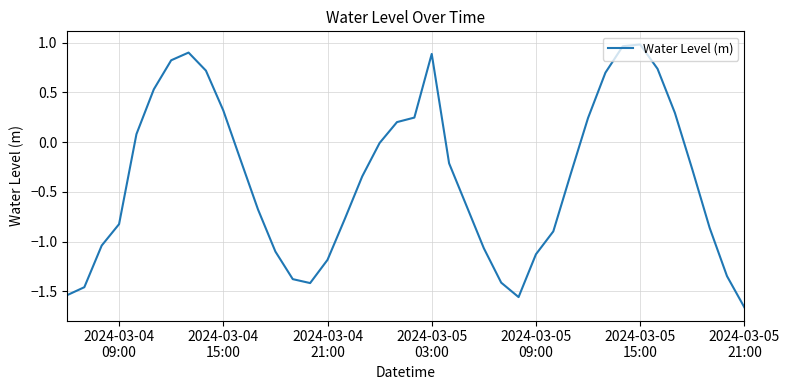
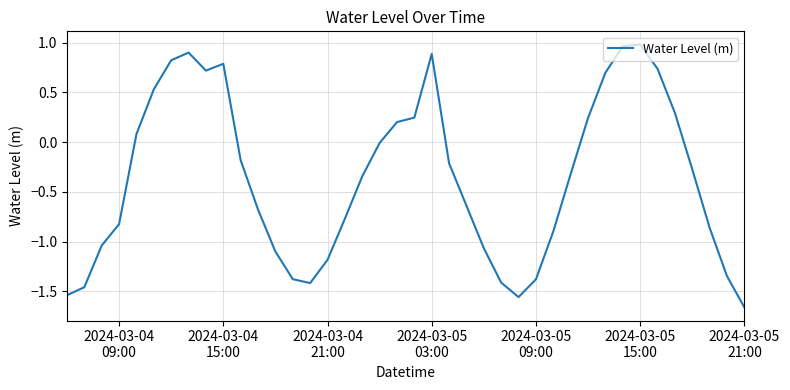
  {
    "2024-03-04 09:00": -0.8,
-   "2024-03-04 15:00": 0.3,
+   "2024-03-04 15:00": 0.8,
    "2024-03-04 21:00": -1.2,
    "2024-03-05 03:00": 0.9,
-   "2024-03-05 09:00": -1.1,
+   "2024-03-05 09:00": -1.4,
    "2024-03-05 21:00": -1.7
  }
